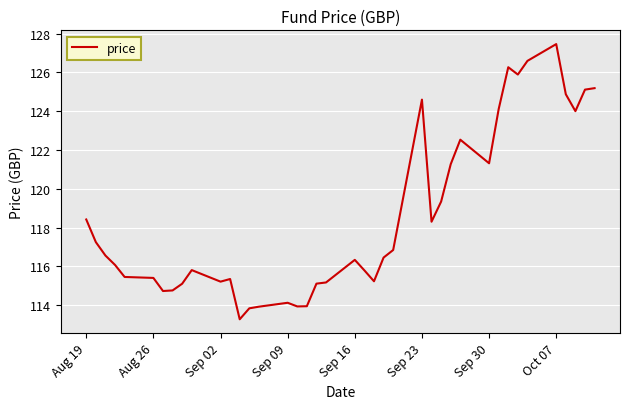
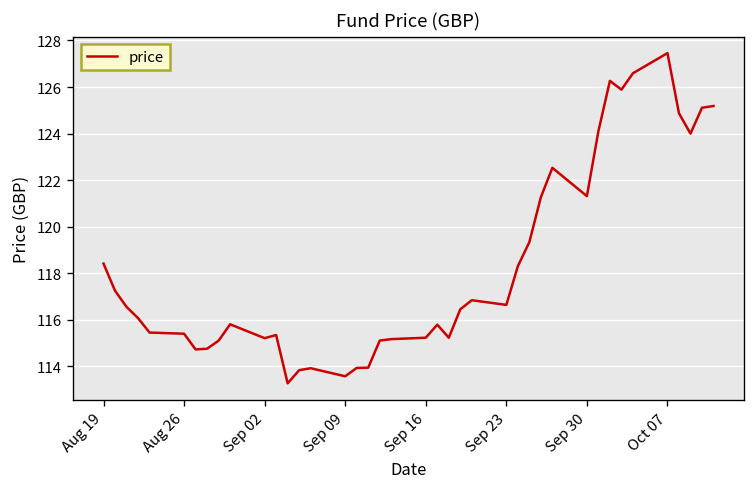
  {
    "Aug 19": 118.4,
    "Aug 26": 115.4,
    "Sep 02": 115.2,
-   "Sep 09": 114.1,
-   "Sep 16": 116.3,
-   "Sep 23": 124.6,
+   "Sep 09": 113.6,
+   "Sep 16": 115.2,
+   "Sep 23": 116.6,
    "Sep 30": 121.3,
    "Oct 07": 127.5
  }
